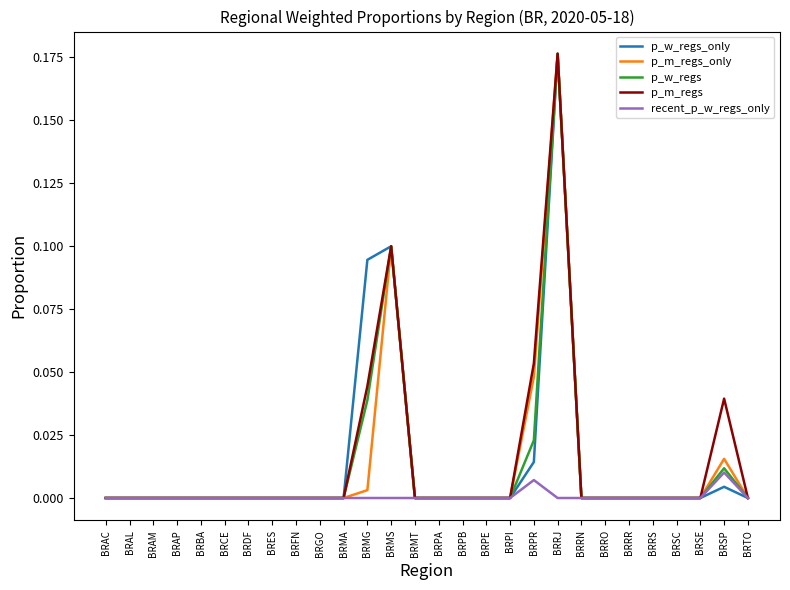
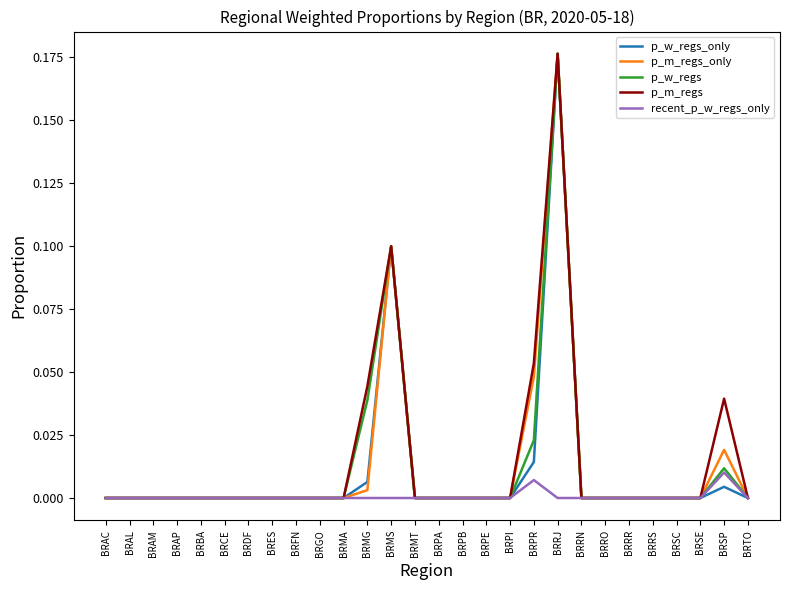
  {
    "p_w_regs_only": {
-     "BRMG": 0.095,
+     "BRMG": 0.006,
      "BRPR": 0.014,
      "BRSP": 0.004
    },
    "p_m_regs_only": {
      "BRMG": 0.003,
      "BRPR": 0.048,
-     "BRSP": 0.016
+     "BRSP": 0.019
    },
    "p_w_regs": {
      "BRMG": 0.039,
      "BRPR": 0.023,
      "BRSP": 0.012
    },
    "p_m_regs": {
      "BRMG": 0.044,
      "BRPR": 0.053,
      "BRSP": 0.039
    },
    "recent_p_w_regs_only": {
      "BRMG": 0.000,
      "BRMS": 0.000,
      "BRPR": 0.007,
      "BRRJ": 0.000,
      "BRSP": 0.010
    }
  }
